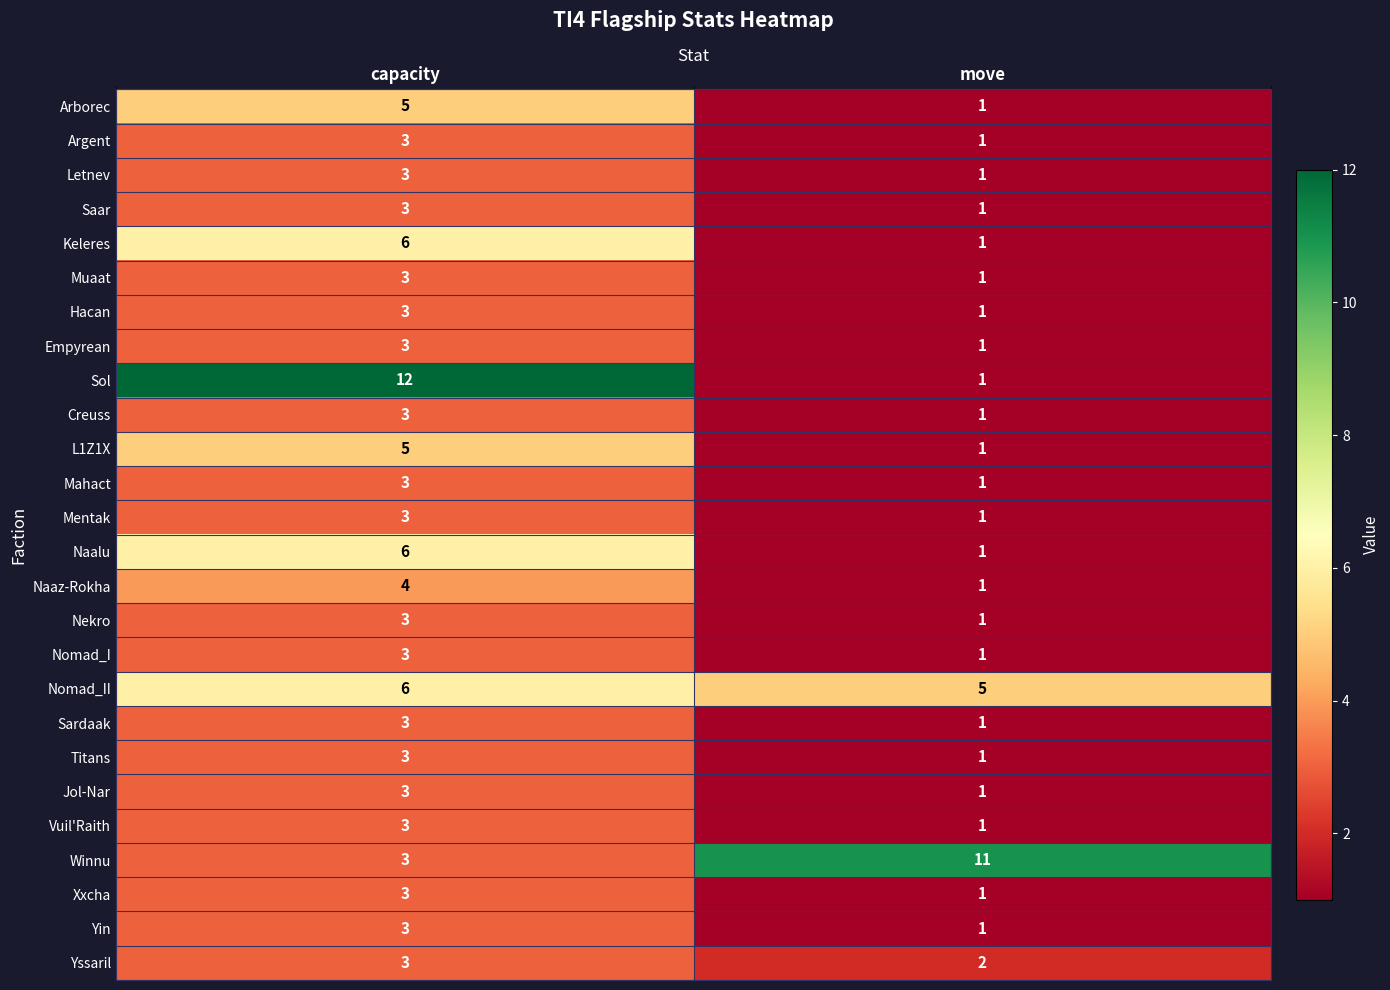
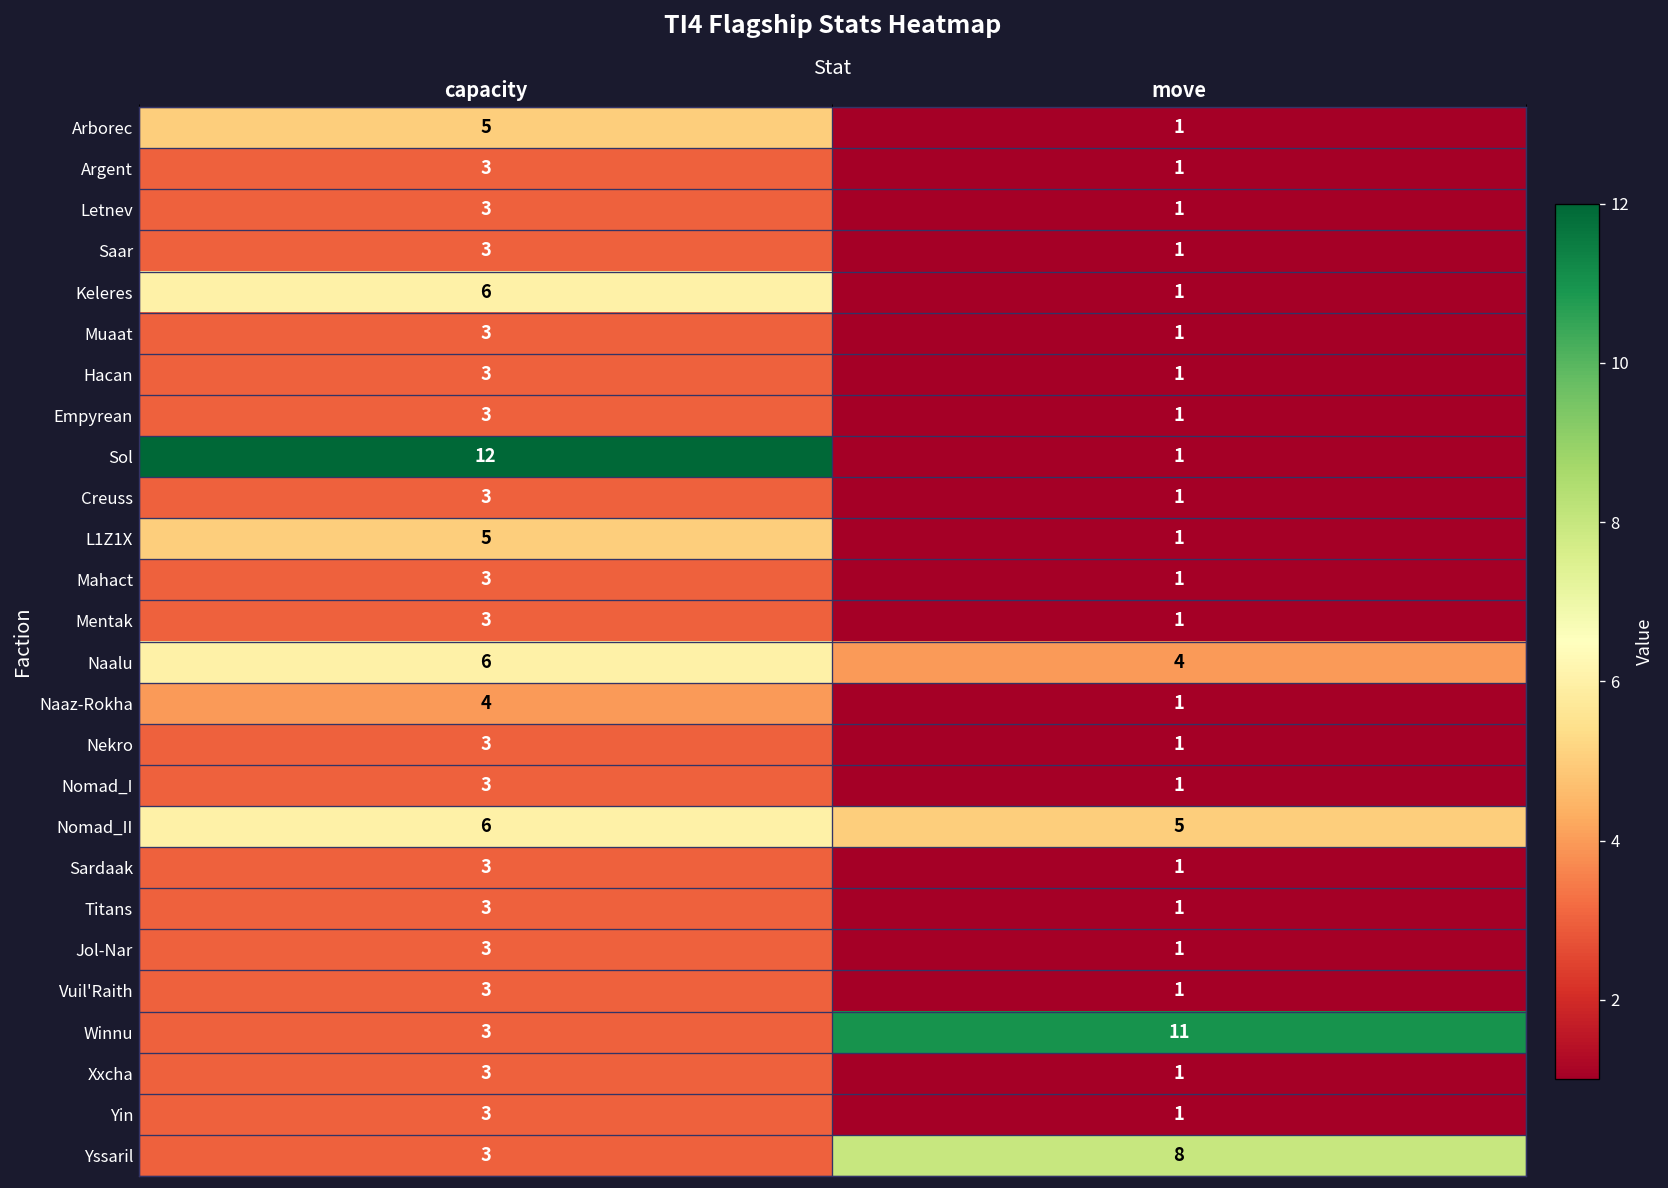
  {
    "Arborec": {
      "capacity": 5,
      "move": 1
    },
    "Argent": {
      "capacity": 3,
      "move": 1
    },
    "Letnev": {
      "capacity": 3,
      "move": 1
    },
    "Saar": {
      "capacity": 3,
      "move": 1
    },
    "Keleres": {
      "capacity": 6,
      "move": 1
    },
    "Muaat": {
      "capacity": 3,
      "move": 1
    },
    "Hacan": {
      "capacity": 3,
      "move": 1
    },
    "Empyrean": {
      "capacity": 3,
      "move": 1
    },
    "Sol": {
      "capacity": 12,
      "move": 1
    },
    "Creuss": {
      "capacity": 3,
      "move": 1
    },
    "L1Z1X": {
      "capacity": 5,
      "move": 1
    },
    "Mahact": {
      "capacity": 3,
      "move": 1
    },
    "Mentak": {
      "capacity": 3,
      "move": 1
    },
    "Naalu": {
      "capacity": 6,
-     "move": 1
+     "move": 4
    },
    "Naaz-Rokha": {
      "capacity": 4,
      "move": 1
    },
    "Nekro": {
      "capacity": 3,
      "move": 1
    },
    "Nomad_I": {
      "capacity": 3,
      "move": 1
    },
    "Nomad_II": {
      "capacity": 6,
      "move": 5
    },
    "Sardaak": {
      "capacity": 3,
      "move": 1
    },
    "Titans": {
      "capacity": 3,
      "move": 1
    },
    "Jol-Nar": {
      "capacity": 3,
      "move": 1
    },
    "Vuil'Raith": {
      "capacity": 3,
      "move": 1
    },
    "Winnu": {
      "capacity": 3,
      "move": 11
    },
    "Xxcha": {
      "capacity": 3,
      "move": 1
    },
    "Yin": {
      "capacity": 3,
      "move": 1
    },
    "Yssaril": {
      "capacity": 3,
-     "move": 2
+     "move": 8
    }
  }
